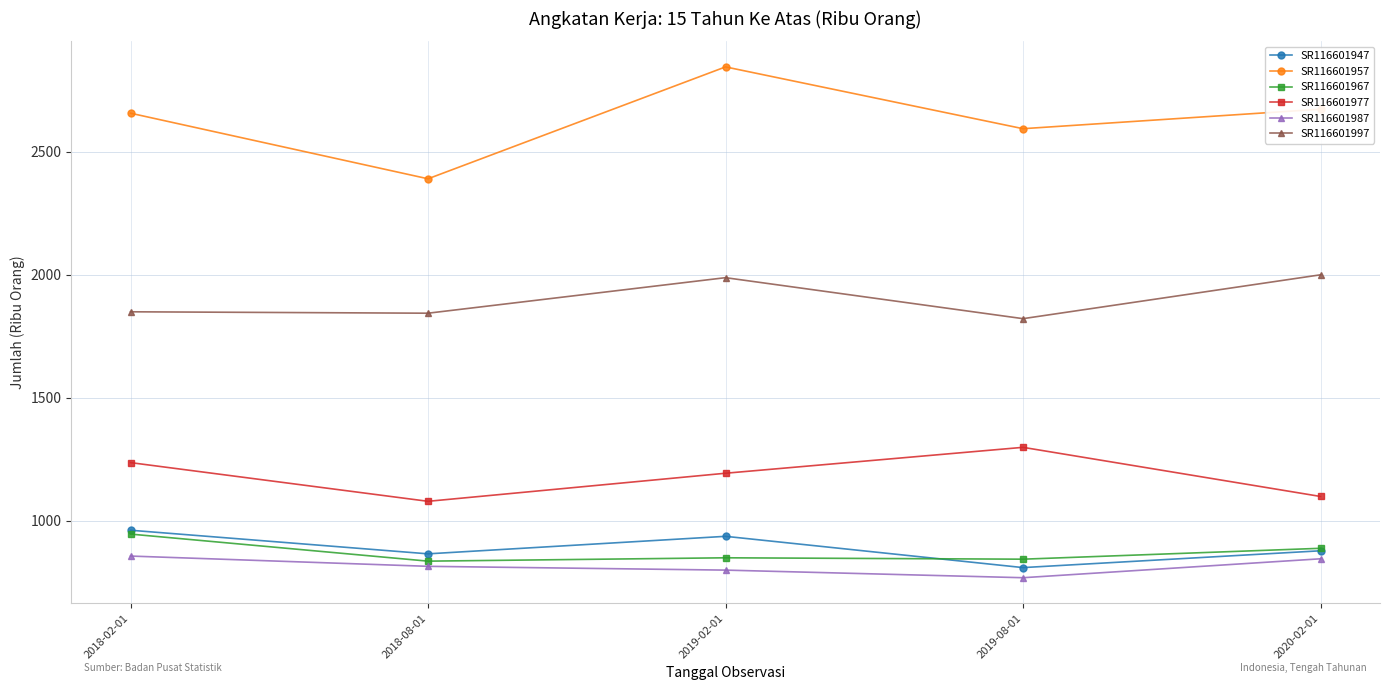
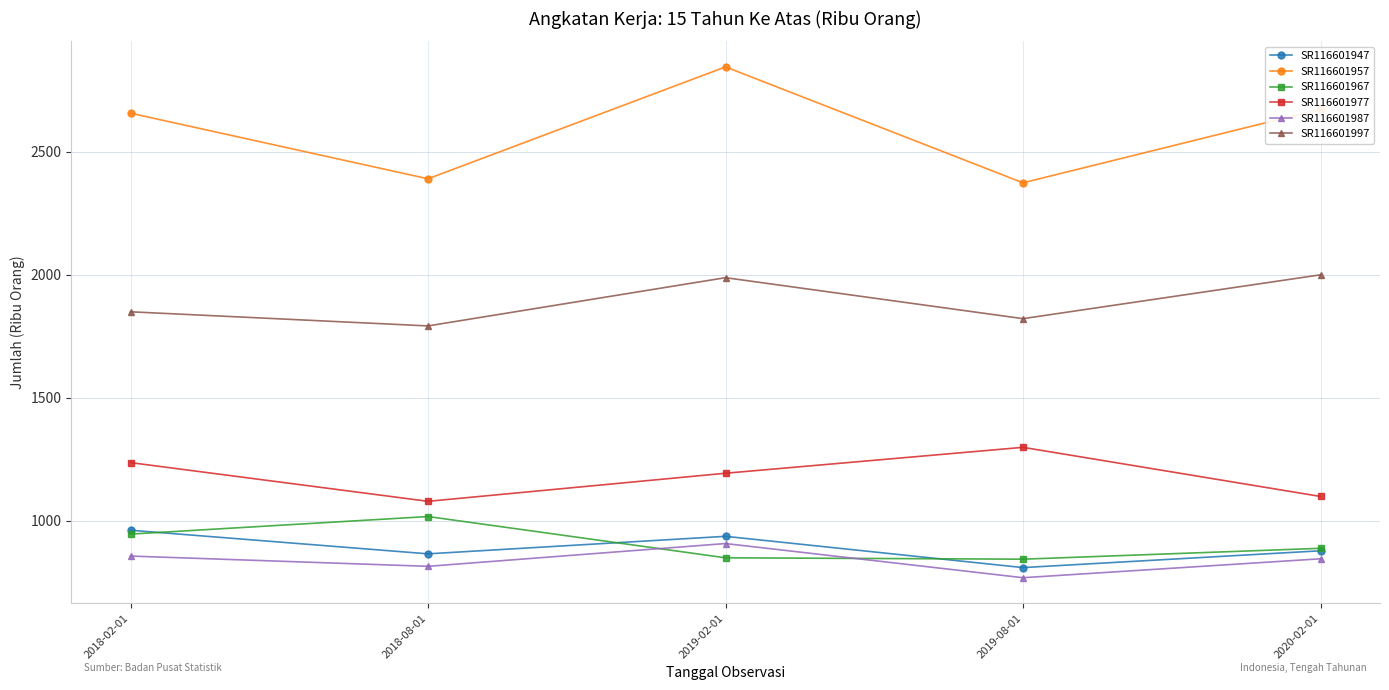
  {
    "SR116601947": {
      "2018-02-01": 960,
      "2018-08-01": 870,
      "2019-02-01": 940,
      "2019-08-01": 810
    },
    "SR116601957": {
      "2018-02-01": 2660,
      "2018-08-01": 2390,
      "2019-02-01": 2850,
-     "2019-08-01": 2590
+     "2019-08-01": 2370
    },
    "SR116601967": {
      "2018-02-01": 950,
-     "2018-08-01": 840,
+     "2018-08-01": 1020,
      "2019-02-01": 850,
      "2019-08-01": 840
    },
    "SR116601977": {
      "2018-02-01": 1240,
      "2018-08-01": 1080,
      "2019-02-01": 1190,
      "2019-08-01": 1300,
      "2020-02-01": 1100
    },
    "SR116601987": {
      "2018-02-01": 860,
      "2018-08-01": 820,
-     "2019-02-01": 800,
+     "2019-02-01": 910,
      "2019-08-01": 770,
      "2020-02-01": 850
    },
    "SR116601997": {
      "2018-02-01": 1850,
-     "2018-08-01": 1840,
+     "2018-08-01": 1790,
      "2019-02-01": 1990,
      "2019-08-01": 1820,
      "2020-02-01": 2000
    }
  }
